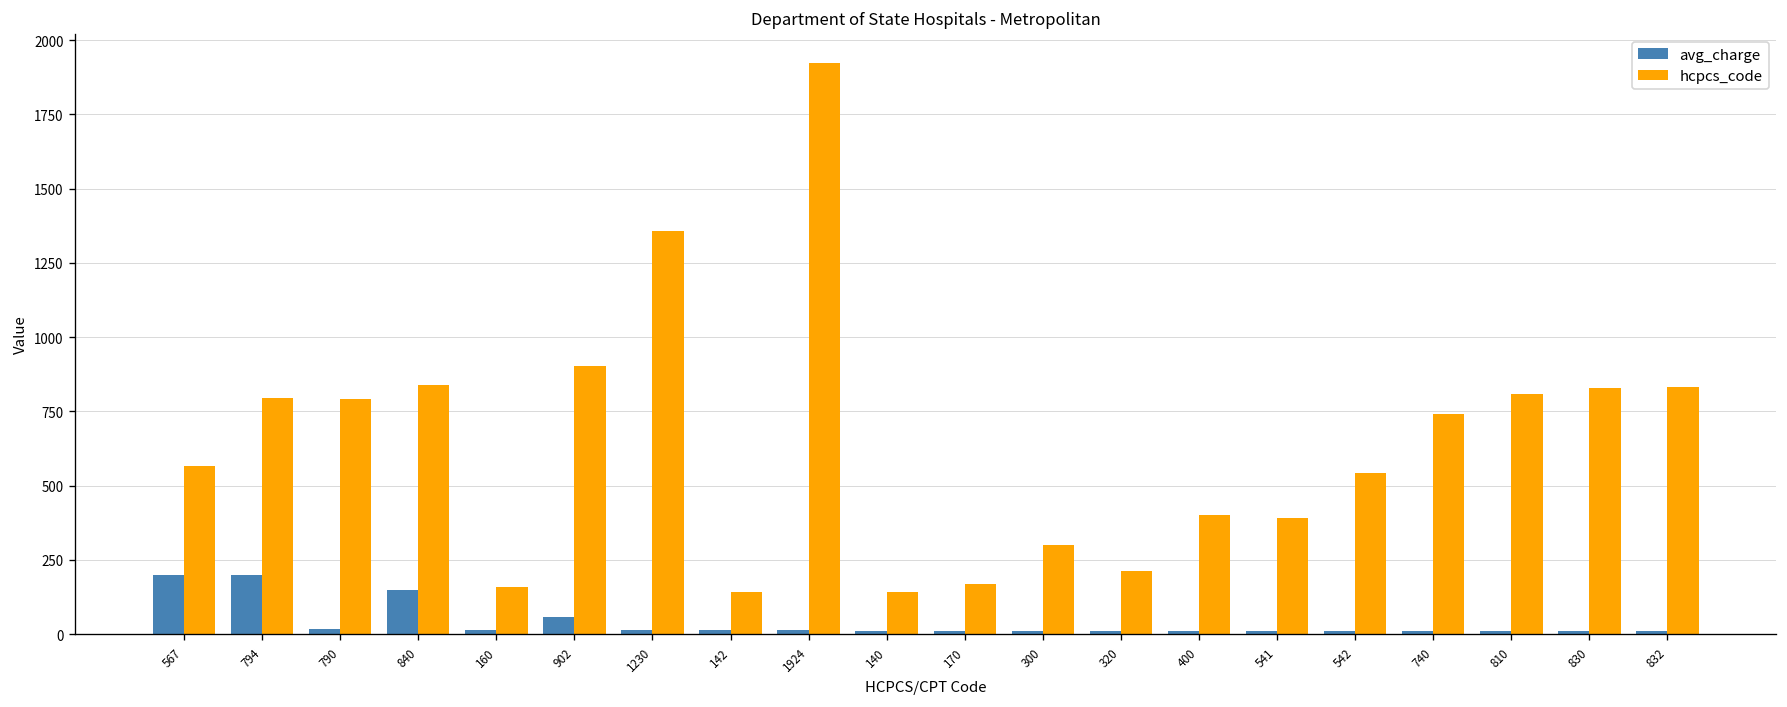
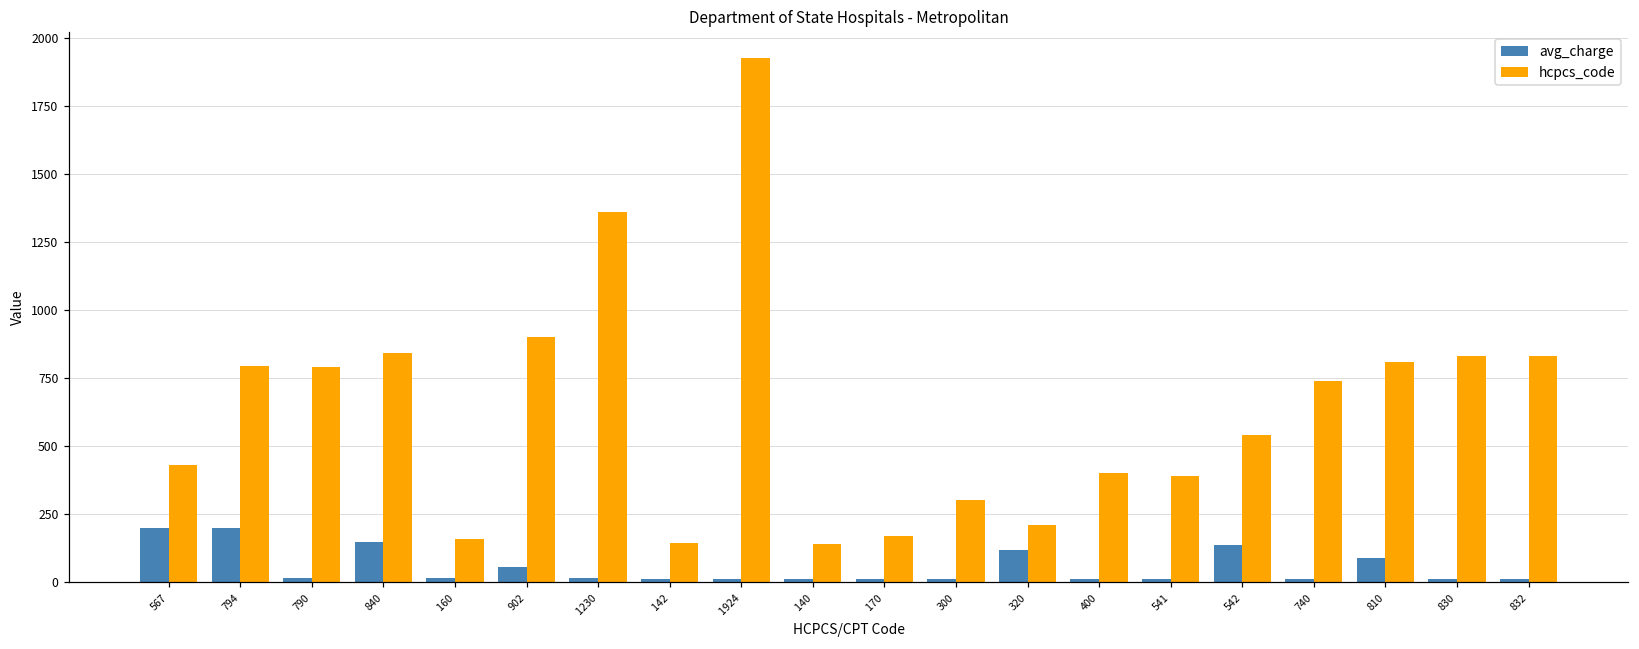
  {
    "avg_charge": {
      "567": 200,
      "794": 200,
      "790": 20,
      "840": 150,
      "160": 10,
      "902": 60,
      "1230": 10,
      "142": 10,
      "1924": 10,
-     "320": 10,
-     "542": 10,
-     "810": 10
+     "320": 120,
+     "542": 140,
+     "810": 90
    },
    "hcpcs_code": {
-     "567": 570,
+     "567": 430,
      "794": 790,
      "790": 790,
      "840": 840,
      "160": 160,
      "902": 900,
      "1230": 1360,
      "142": 140,
      "1924": 1920,
      "140": 140,
      "170": 170,
      "300": 300,
      "320": 210,
      "400": 400,
      "541": 390,
      "542": 540,
      "740": 740,
      "810": 810,
      "830": 830,
      "832": 830
    }
  }
